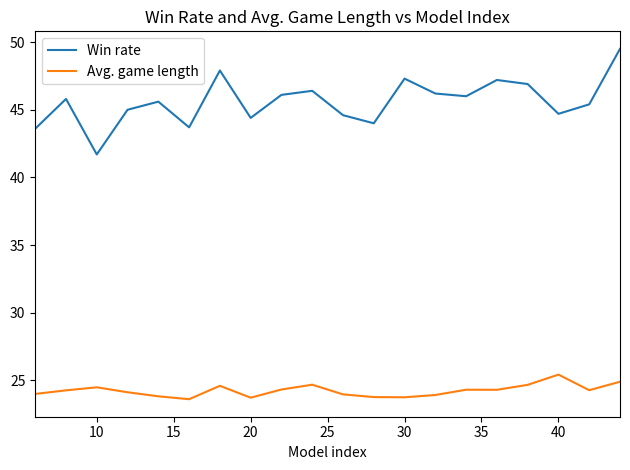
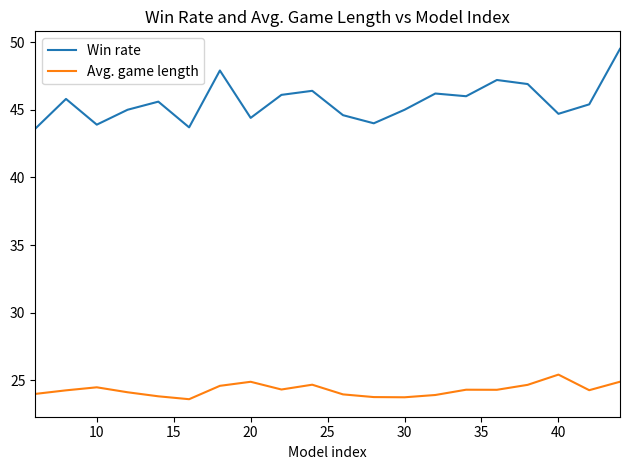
  {
    "Win rate": {
-     "10": 41.7,
+     "10": 43.9,
      "20": 44.4,
-     "30": 47.3,
+     "30": 45.0,
      "40": 44.7
    },
    "Avg. game length": {
      "10": 24.5,
-     "20": 23.7,
+     "20": 24.9,
      "30": 23.8,
      "40": 25.4
    }
  }
